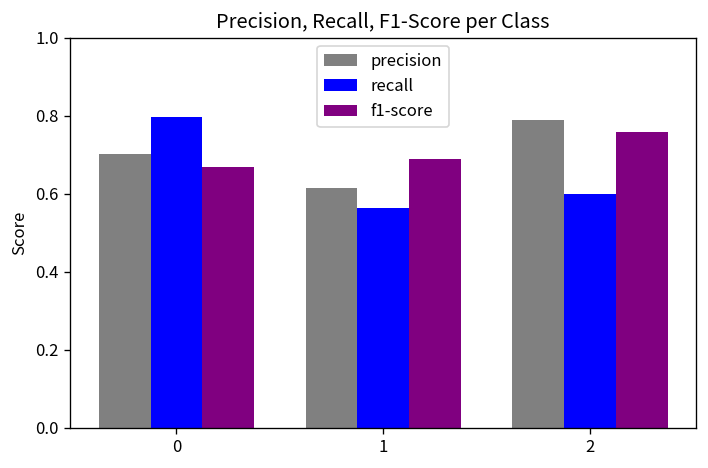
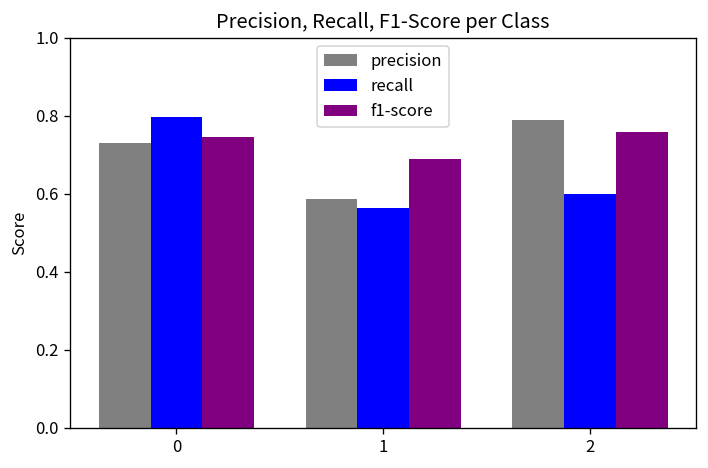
  {
    "precision": {
-     "0": 0.70,
-     "1": 0.61,
+     "0": 0.73,
+     "1": 0.59,
      "2": 0.79
    },
    "recall": {
      "0": 0.80,
      "1": 0.56,
      "2": 0.60
    },
    "f1-score": {
-     "0": 0.67,
+     "0": 0.75,
      "1": 0.69,
      "2": 0.76
    }
  }
